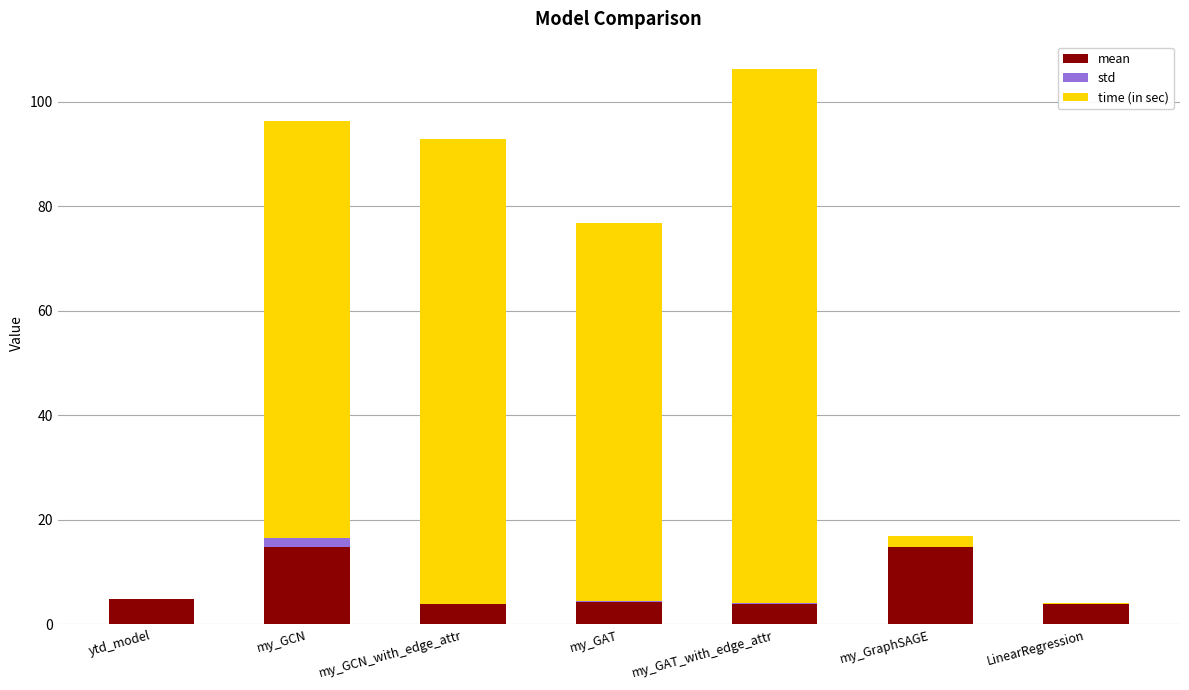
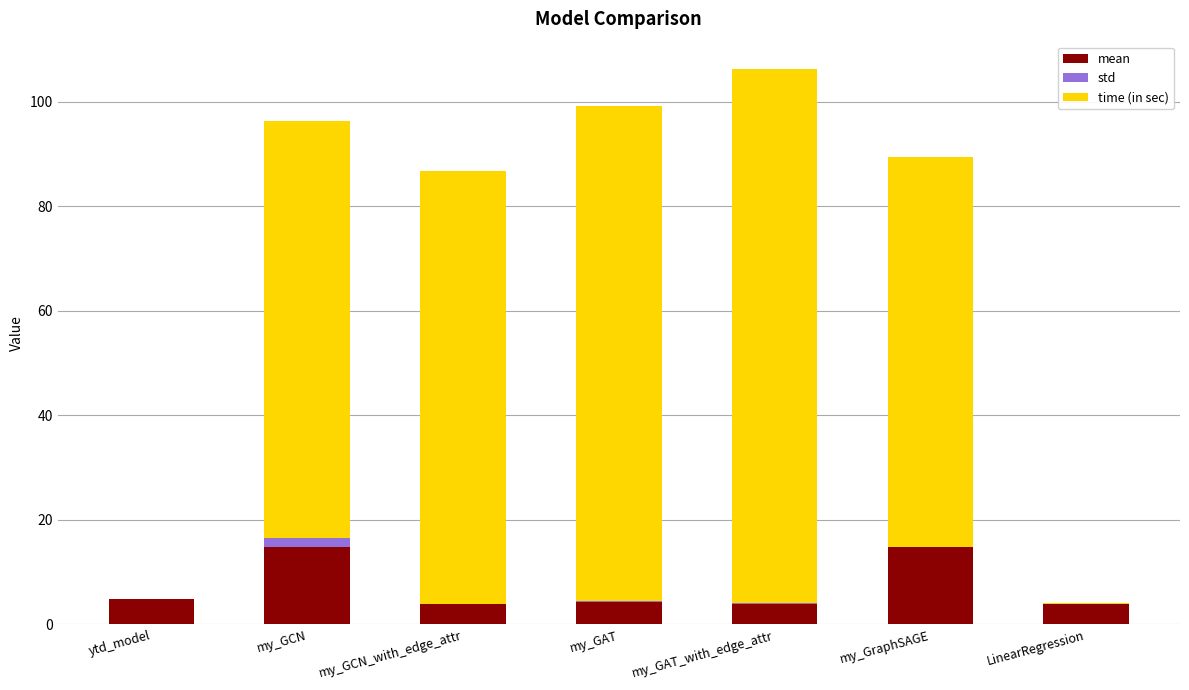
  {
    "mean": {
      "ytd_model": 5,
      "my_GCN": 15,
      "my_GCN_with_edge_attr": 4,
      "my_GAT": 4,
      "my_GAT_with_edge_attr": 4,
      "my_GraphSAGE": 15,
      "LinearRegression": 4
    },
    "std": {
      "ytd_model": 0,
      "my_GCN": 2
    },
    "time (in sec)": {
      "ytd_model": 0,
      "my_GCN": 80,
-     "my_GCN_with_edge_attr": 89,
-     "my_GAT": 72,
+     "my_GCN_with_edge_attr": 83,
+     "my_GAT": 95,
      "my_GAT_with_edge_attr": 102,
-     "my_GraphSAGE": 2
+     "my_GraphSAGE": 75
    }
  }
